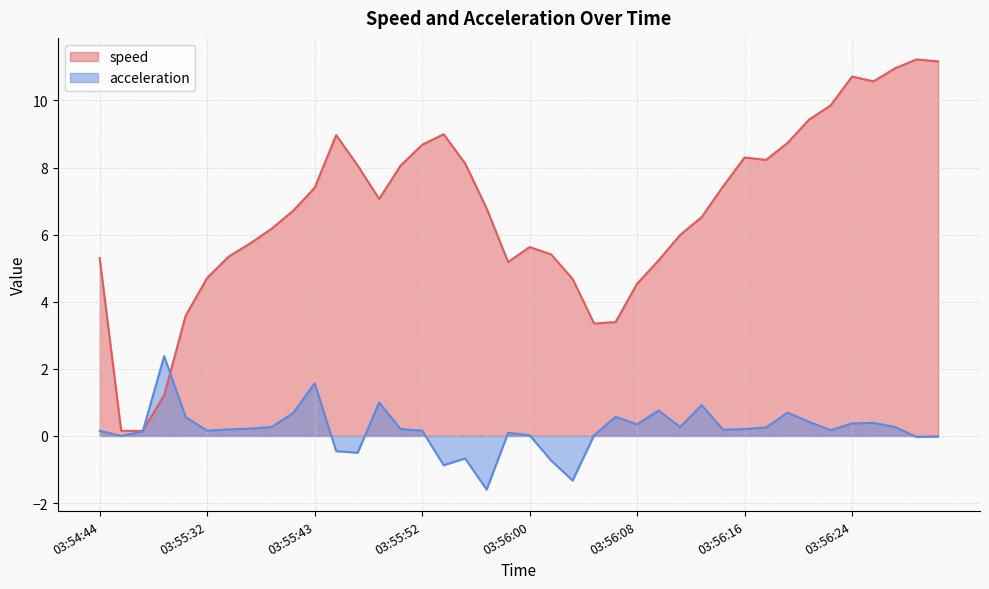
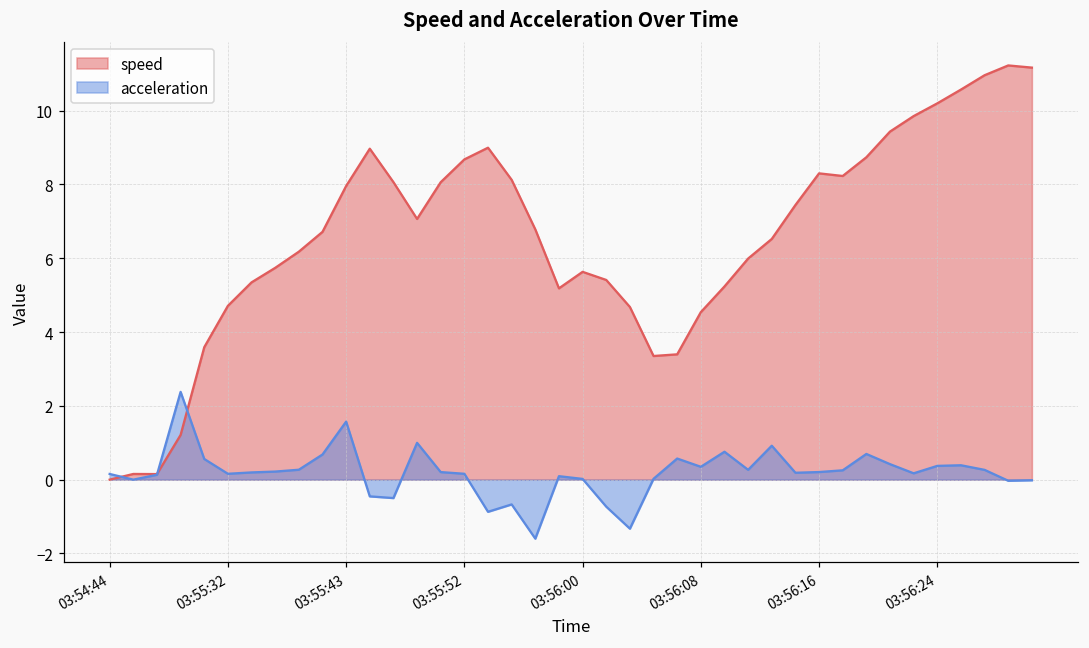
  {
    "speed": {
-     "03:54:44": 5.3,
+     "03:54:44": 0.0,
      "03:55:32": 4.7,
-     "03:55:43": 7.4,
+     "03:55:43": 8.0,
      "03:55:52": 8.7,
      "03:56:00": 5.6,
      "03:56:08": 4.5,
      "03:56:16": 8.3,
-     "03:56:24": 10.7
+     "03:56:24": 10.2
    }
  }
